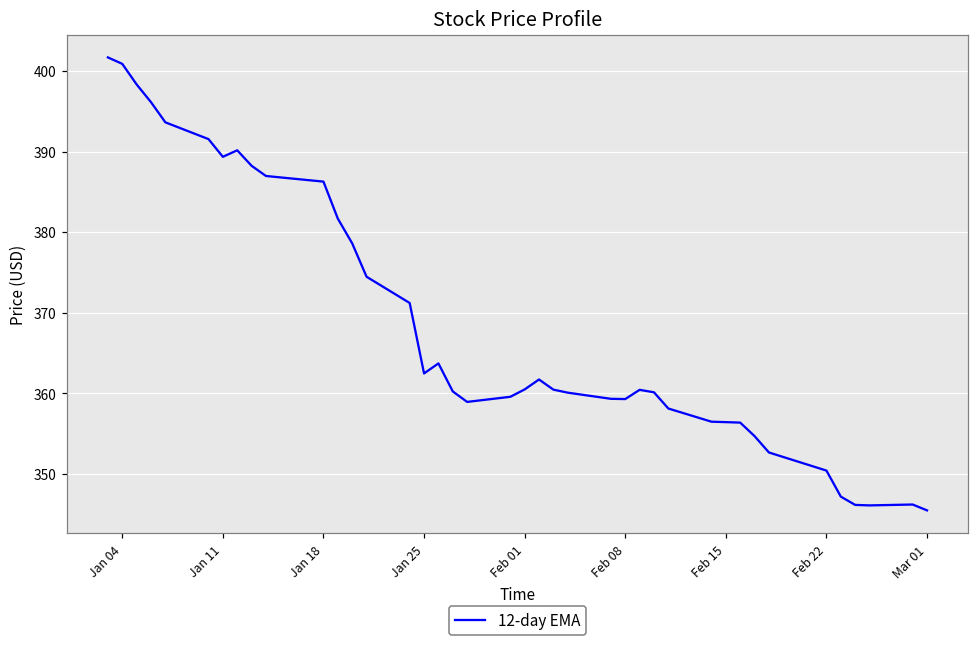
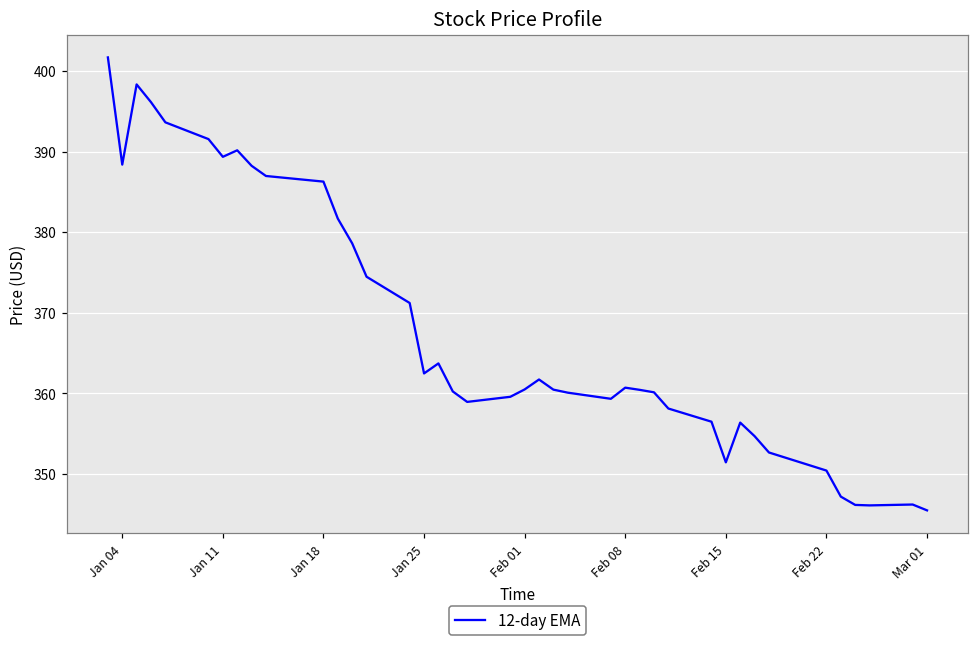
  {
-   "Jan 04": 401,
+   "Jan 04": 388,
    "Jan 11": 389,
    "Jan 18": 386,
    "Jan 25": 362,
    "Feb 01": 360,
-   "Feb 08": 359,
-   "Feb 15": 356,
+   "Feb 08": 361,
+   "Feb 15": 351,
    "Feb 22": 350,
    "Mar 01": 345
  }
